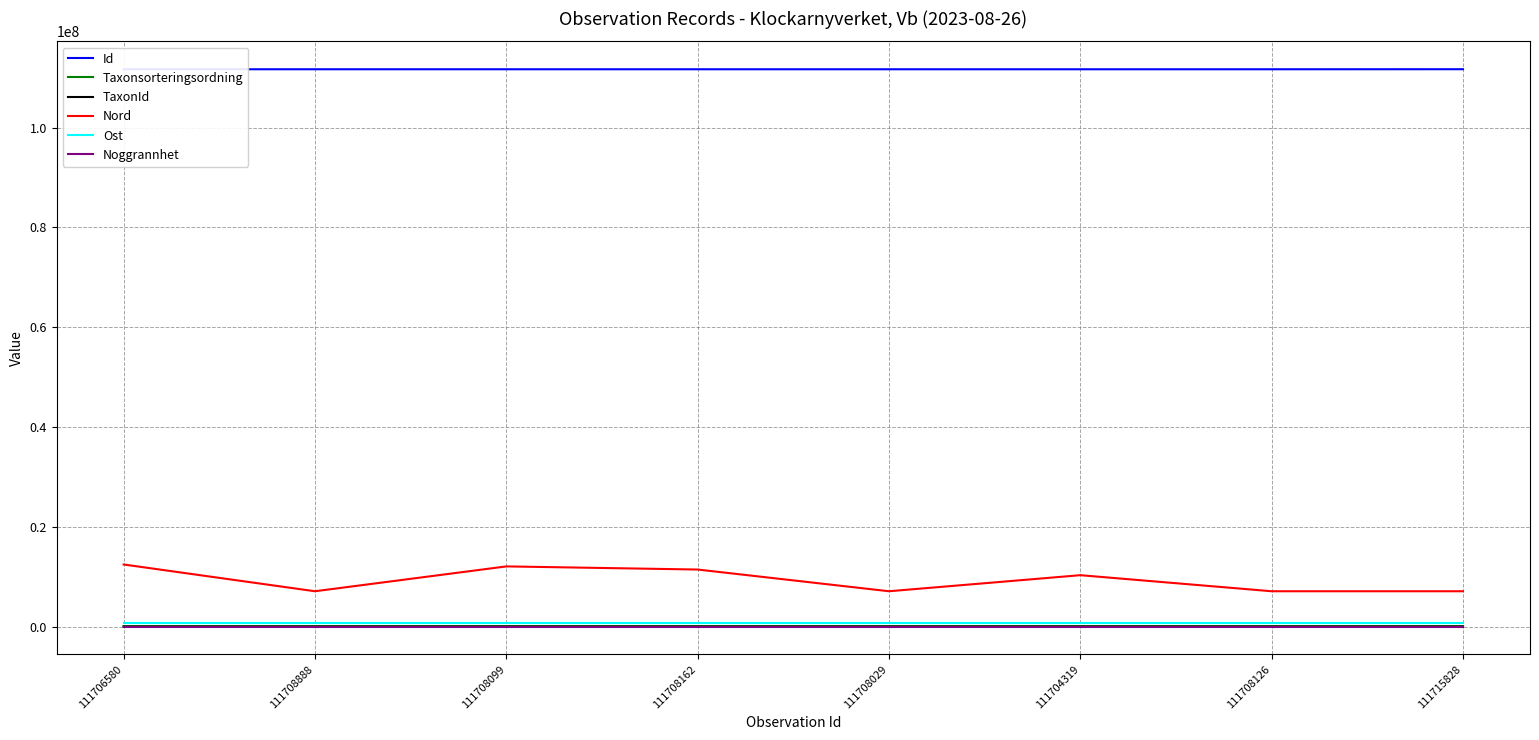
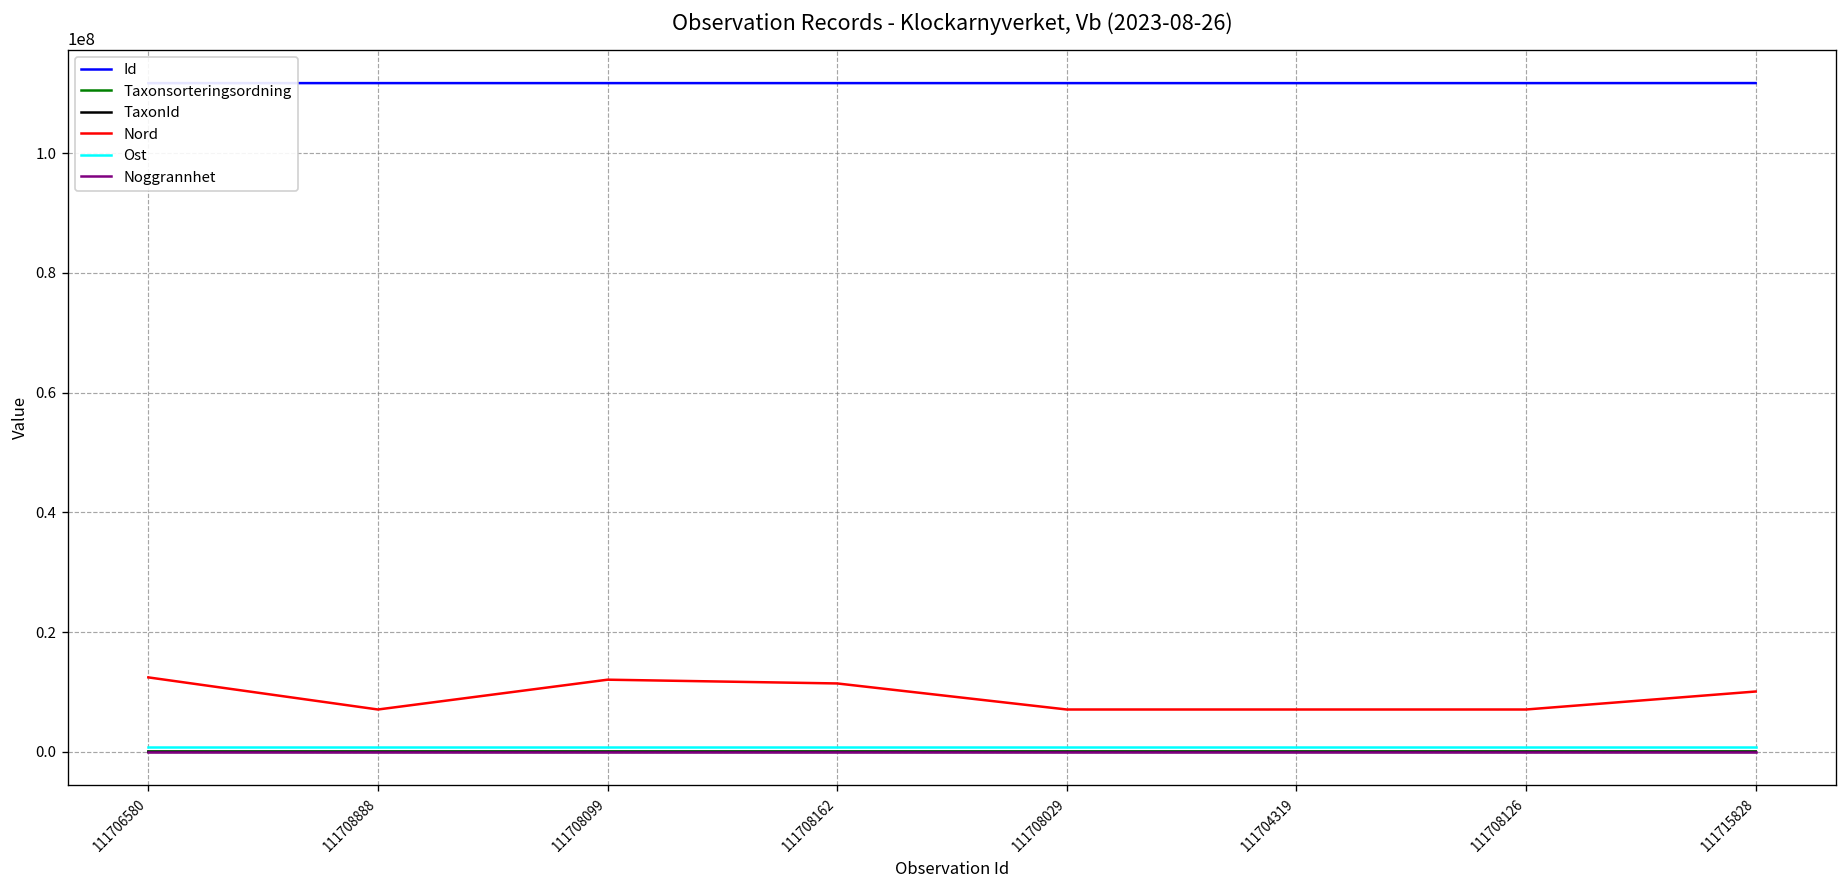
  {
    "Id": {
      "111708888": 112000000,
      "111708099": 112000000,
      "111708162": 112000000,
      "111708029": 112000000,
      "111704319": 112000000,
      "111708126": 112000000,
      "111715828": 112000000
    },
    "Nord": {
      "111706580": 12000000,
      "111708888": 7000000,
      "111708099": 12000000,
      "111708162": 11000000,
      "111708029": 7000000,
-     "111704319": 10000000,
+     "111704319": 7000000,
      "111708126": 7000000,
-     "111715828": 7000000
+     "111715828": 10000000
    },
    "Ost": {
      "111706580": 1000000,
      "111708888": 1000000,
      "111708099": 1000000,
      "111708162": 1000000,
      "111708029": 1000000,
      "111704319": 1000000,
      "111708126": 1000000,
      "111715828": 1000000
    }
  }
